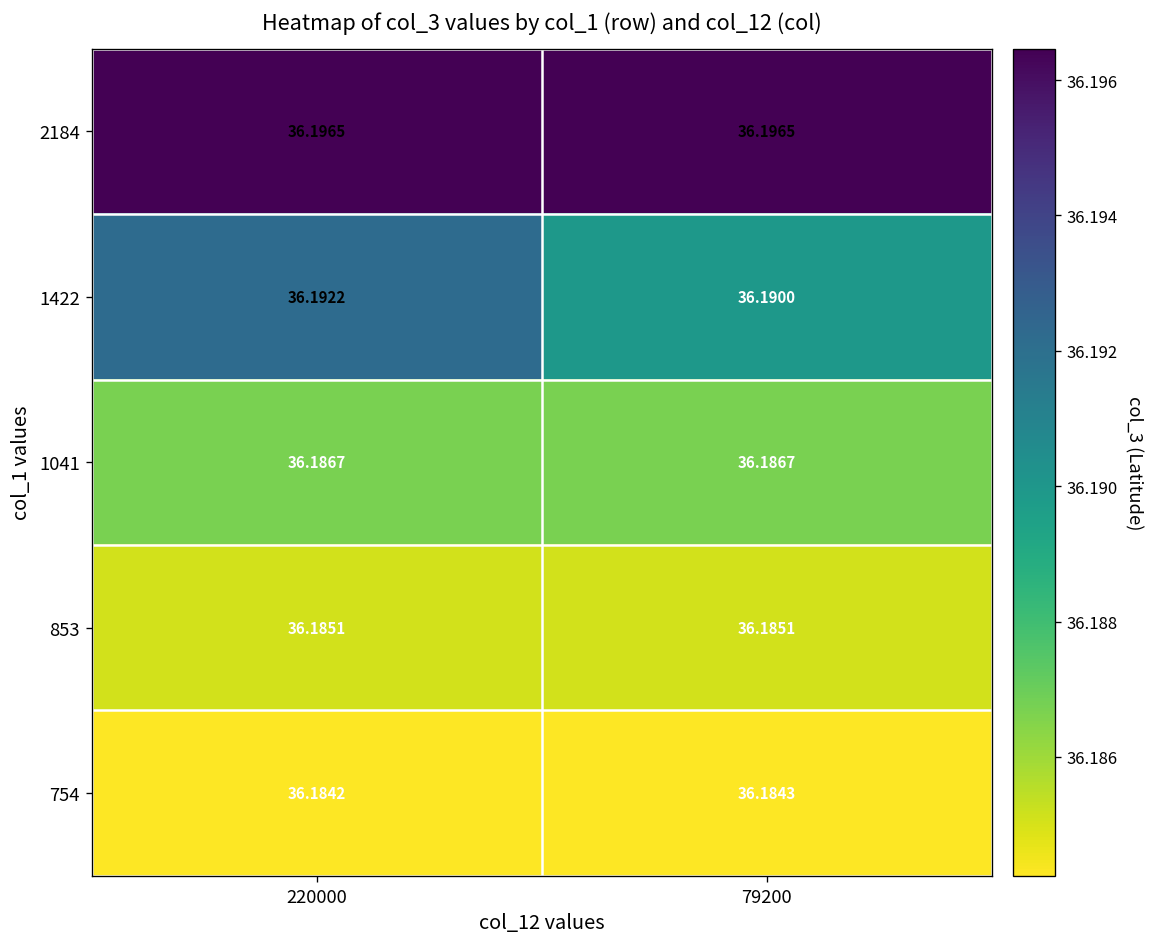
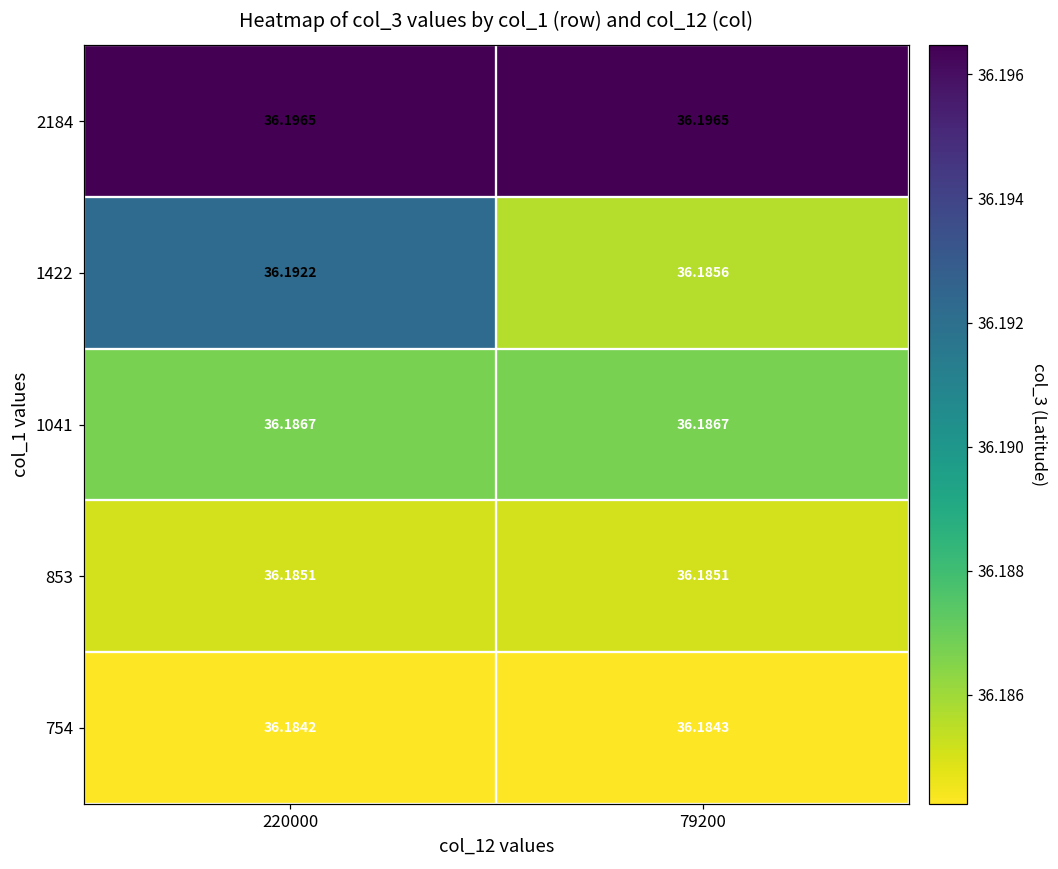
  {
    "2184": {
      "220000": 36.1965,
      "79200": 36.1965
    },
    "1422": {
      "220000": 36.1922,
-     "79200": 36.1900
+     "79200": 36.1856
    },
    "1041": {
      "220000": 36.1867,
      "79200": 36.1867
    },
    "853": {
      "220000": 36.1851,
      "79200": 36.1851
    },
    "754": {
      "220000": 36.1842,
      "79200": 36.1843
    }
  }
